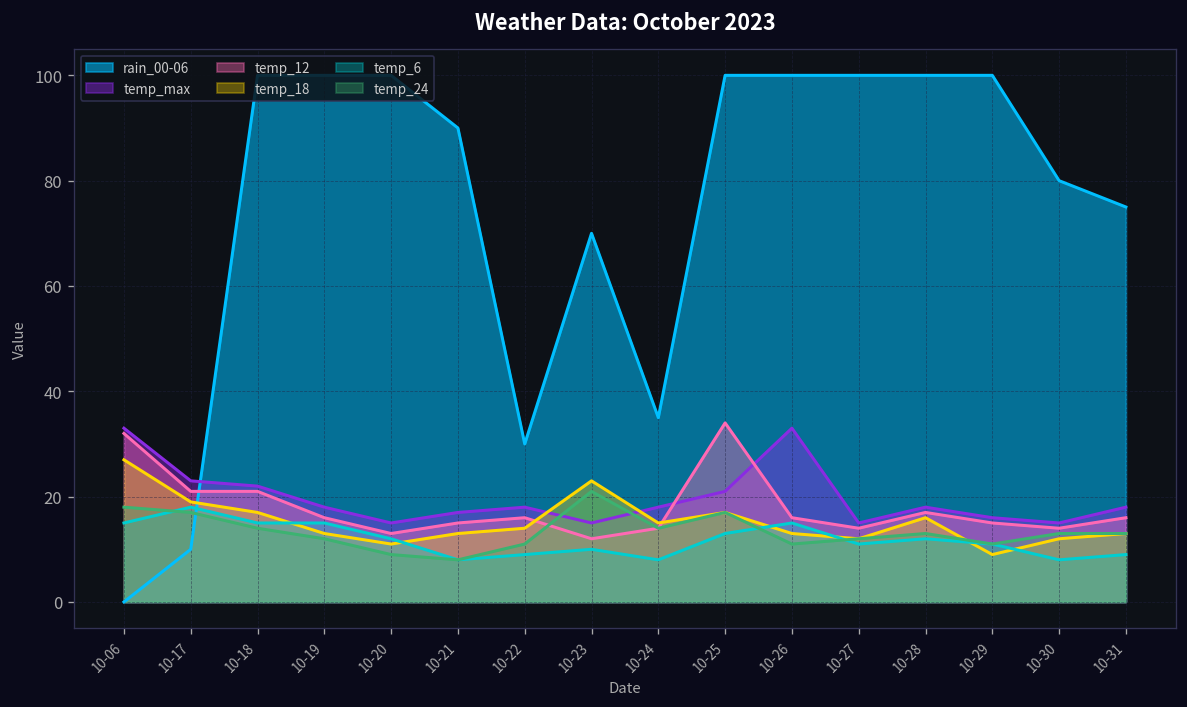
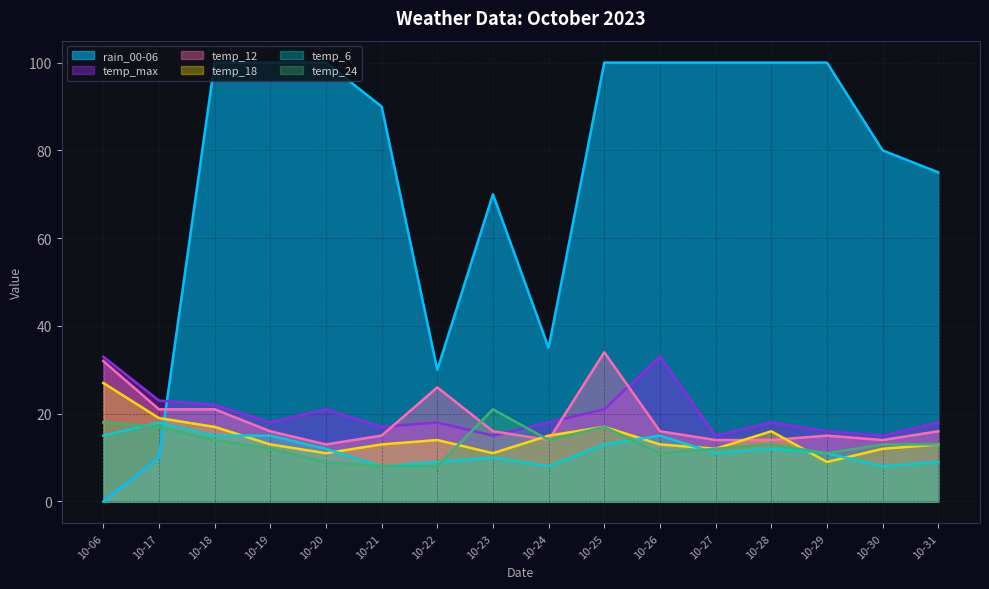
  {
    "temp_max": {
      "10-06": 33,
      "10-17": 23,
      "10-18": 22,
      "10-19": 18,
-     "10-20": 15,
+     "10-20": 21,
      "10-21": 17,
      "10-22": 18,
      "10-23": 15,
      "10-24": 18,
      "10-25": 21,
      "10-26": 33,
      "10-27": 15,
      "10-28": 18,
      "10-29": 16,
      "10-30": 15,
      "10-31": 18
    },
    "temp_12": {
      "10-06": 32,
      "10-17": 21,
      "10-18": 21,
      "10-19": 16,
      "10-20": 13,
      "10-21": 15,
-     "10-22": 16,
-     "10-23": 12,
+     "10-22": 26,
+     "10-23": 16,
      "10-25": 34,
      "10-26": 16,
      "10-27": 14,
-     "10-28": 17,
+     "10-28": 14,
      "10-29": 15,
      "10-30": 14,
      "10-31": 16
    },
    "temp_18": {
      "10-06": 27,
      "10-17": 19,
      "10-18": 17,
      "10-19": 13,
      "10-20": 11,
      "10-21": 13,
      "10-22": 14,
-     "10-23": 23,
+     "10-23": 11,
      "10-24": 15,
      "10-26": 13,
      "10-28": 16,
      "10-29": 9,
      "10-30": 12
    },
    "temp_24": {
      "10-06": 18,
      "10-17": 17,
      "10-18": 14,
      "10-19": 12,
      "10-20": 9,
-     "10-22": 11,
+     "10-22": 8,
      "10-23": 21,
      "10-26": 11,
      "10-28": 13,
      "10-30": 13
    }
  }
